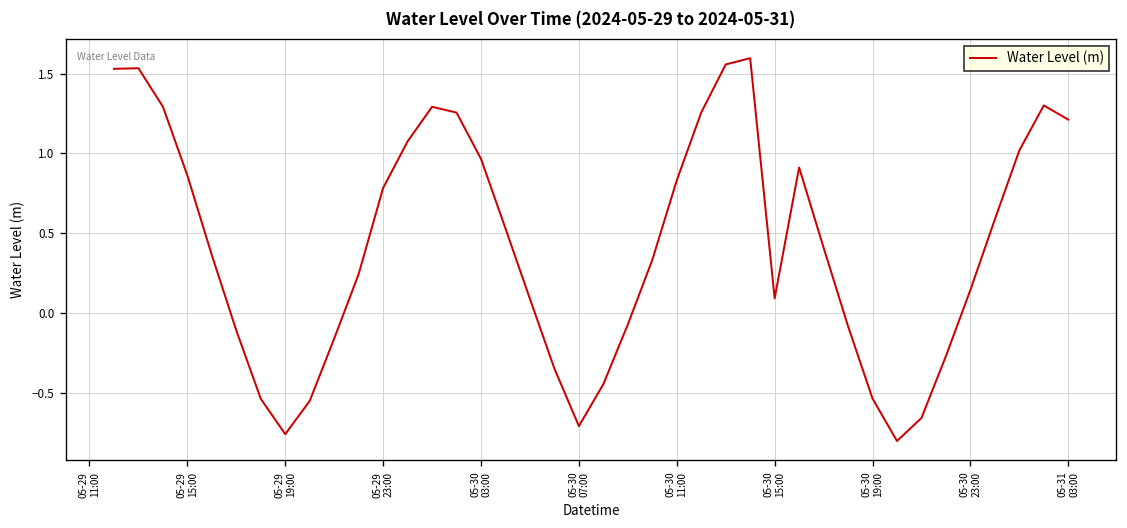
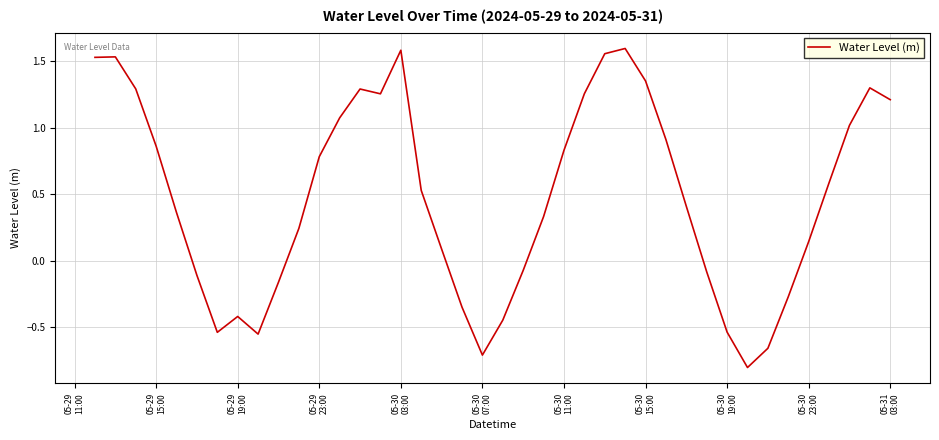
  {
    "05-29 15:00": 0.86,
-   "05-29 19:00": -0.76,
+   "05-29 19:00": -0.42,
    "05-29 23:00": 0.78,
-   "05-30 03:00": 0.97,
+   "05-30 03:00": 1.58,
    "05-30 07:00": -0.71,
    "05-30 11:00": 0.83,
-   "05-30 15:00": 0.09,
+   "05-30 15:00": 1.35,
    "05-30 19:00": -0.54,
    "05-30 23:00": 0.14,
    "05-31 03:00": 1.21
  }
